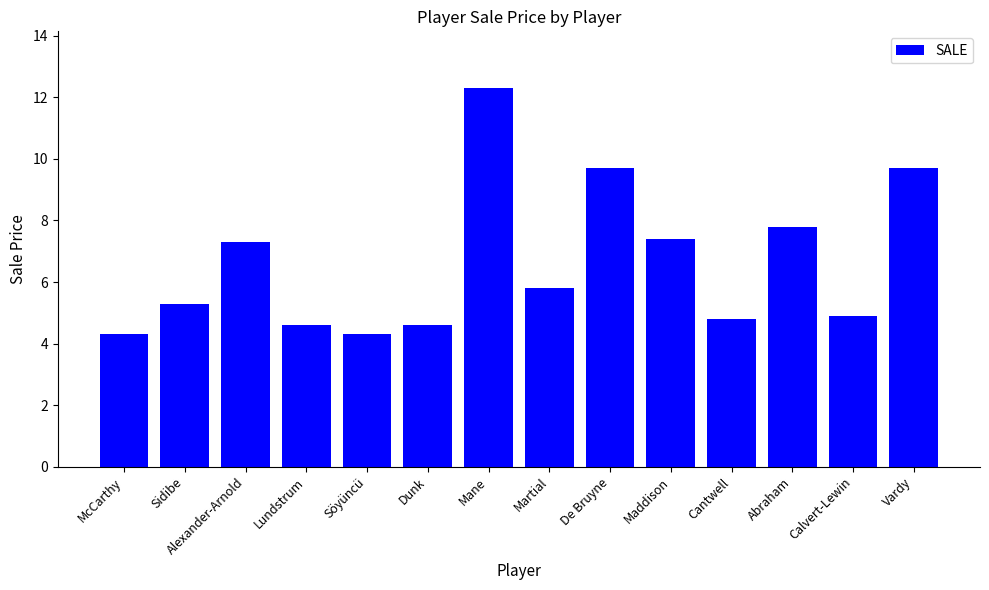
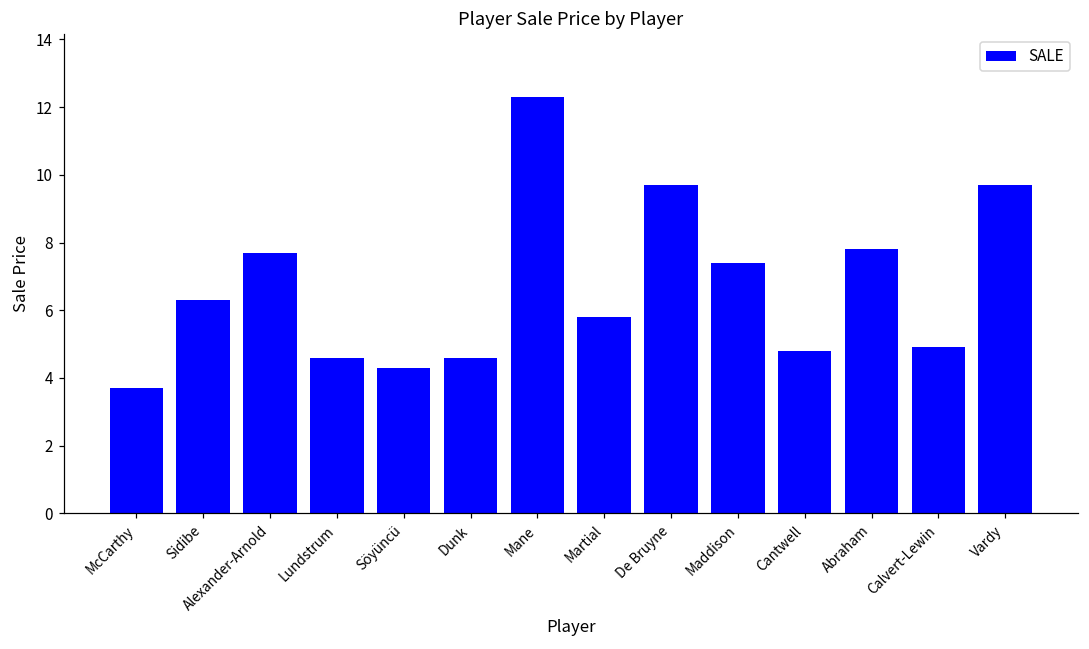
  {
-   "McCarthy": 4.3,
-   "Sidibe": 5.3,
-   "Alexander-Arnold": 7.3,
+   "McCarthy": 3.7,
+   "Sidibe": 6.3,
+   "Alexander-Arnold": 7.7,
    "Lundstrum": 4.6,
    "Söyüncü": 4.3,
    "Dunk": 4.6,
    "Mane": 12.3,
    "Martial": 5.8,
    "De Bruyne": 9.7,
    "Maddison": 7.4,
    "Cantwell": 4.8,
    "Abraham": 7.8,
    "Calvert-Lewin": 4.9,
    "Vardy": 9.7
  }
